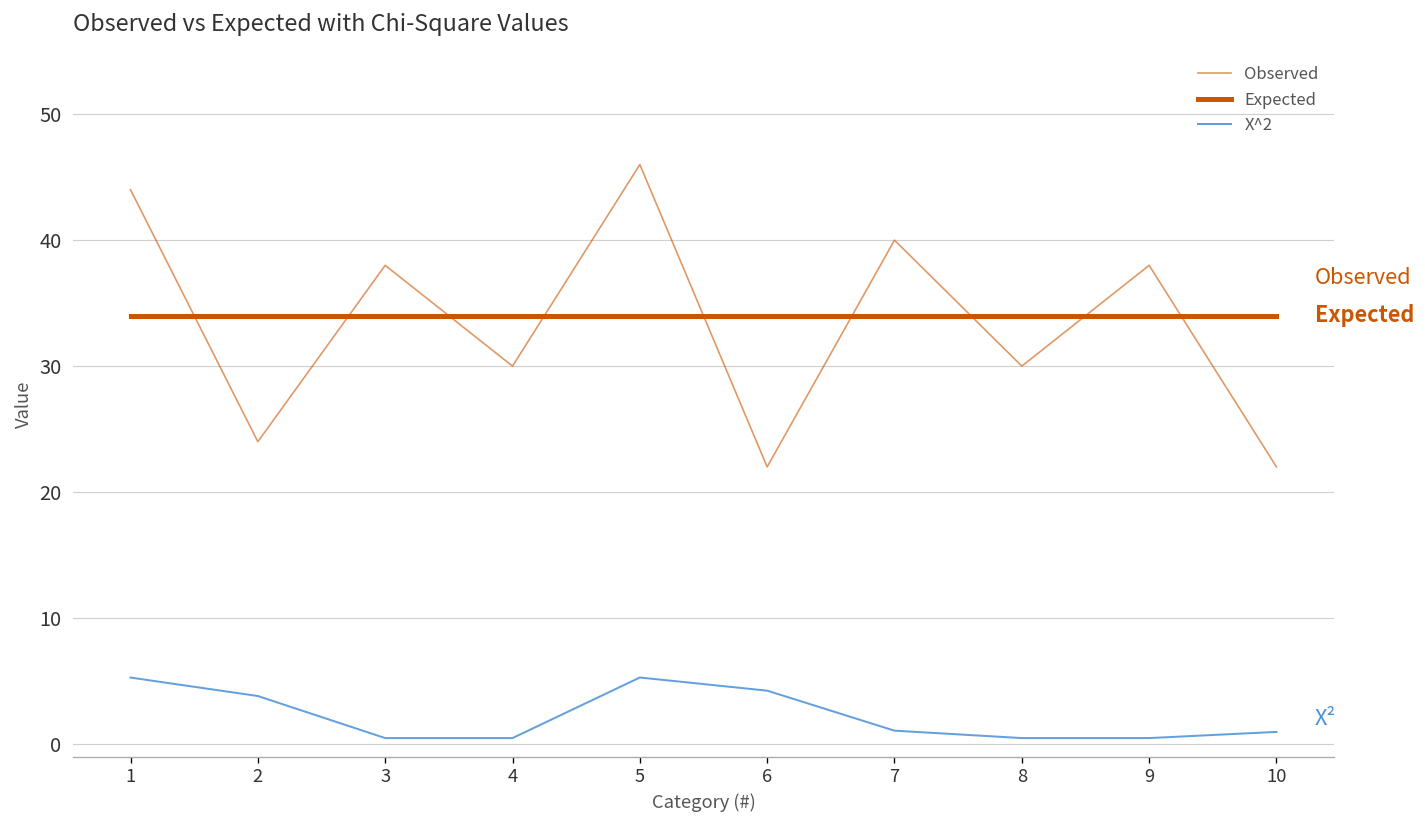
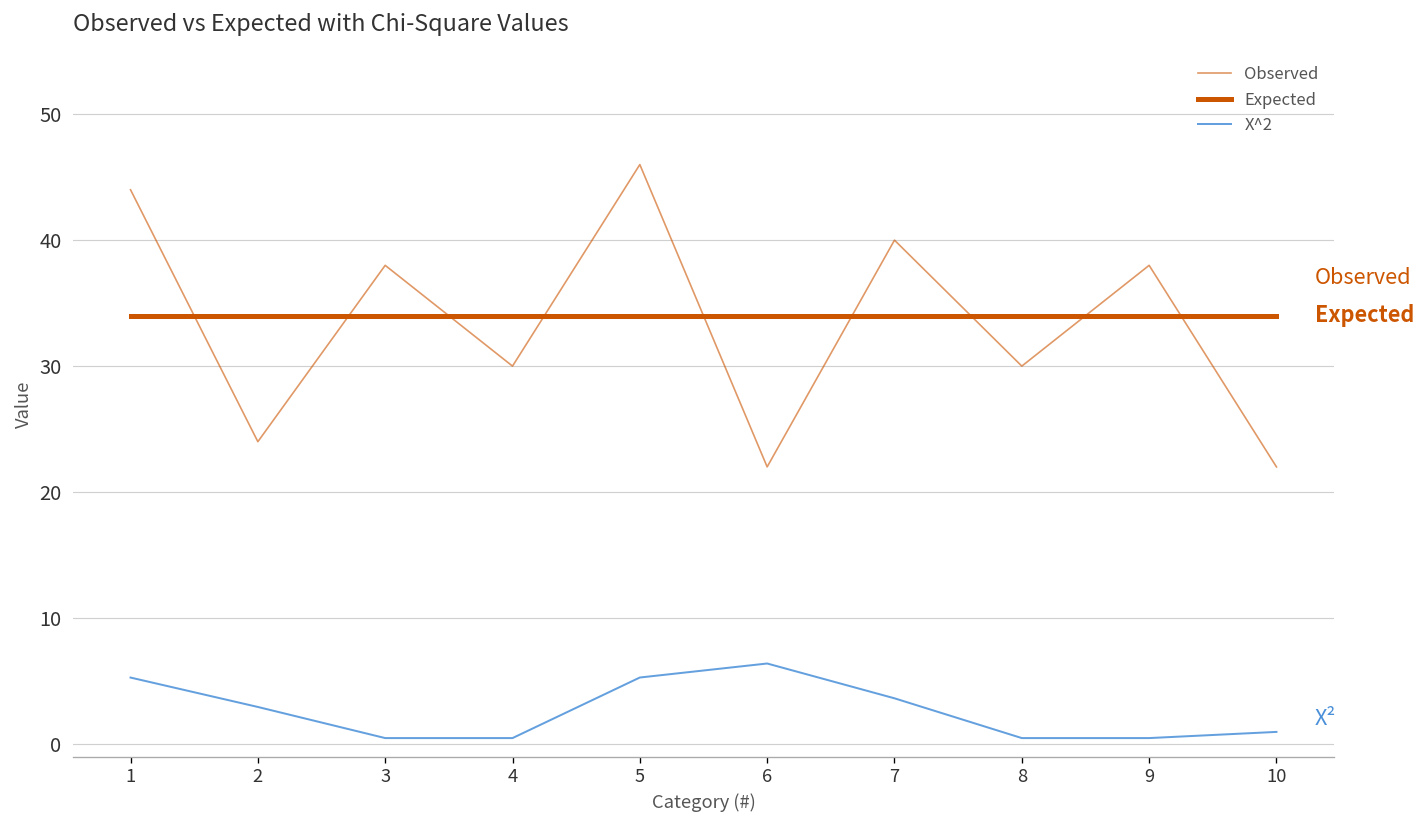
  {
    "X^2": {
      "1": 5.3,
-     "2": 3.8,
+     "2": 2.9,
      "3": 0.5,
      "4": 0.5,
      "5": 5.3,
-     "6": 4.2,
-     "7": 1.1,
+     "6": 6.4,
+     "7": 3.6,
      "8": 0.5,
      "9": 0.5,
      "10": 1.0
    }
  }
